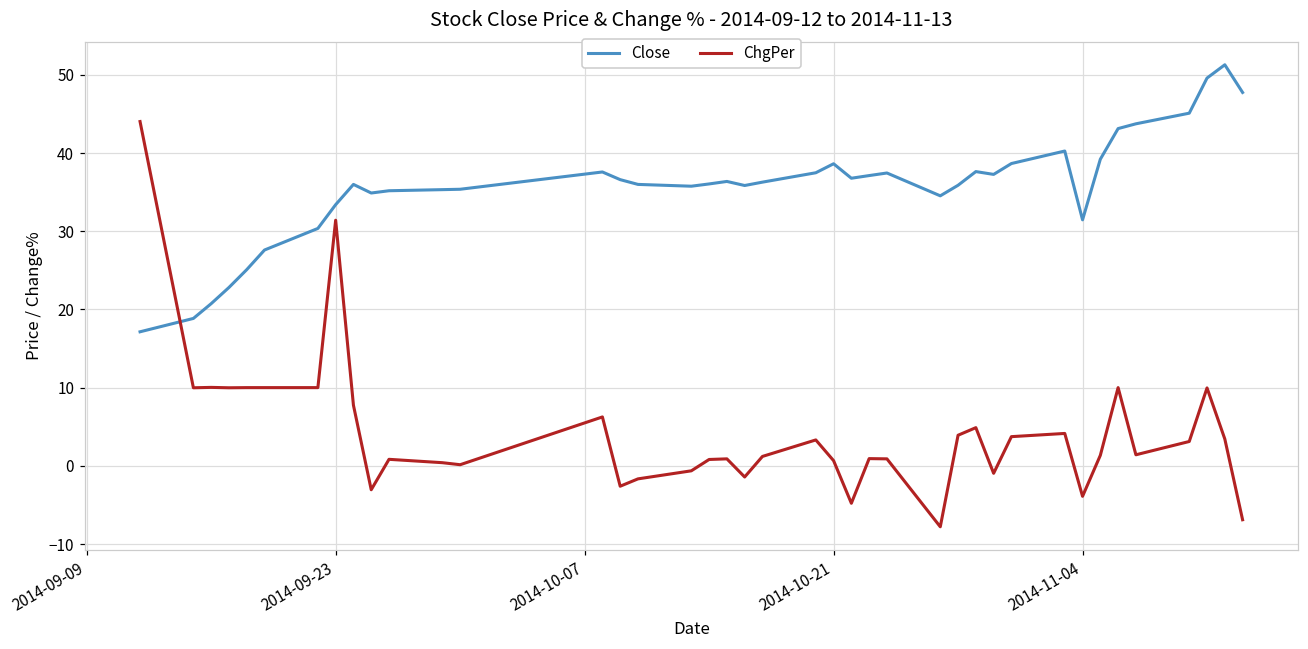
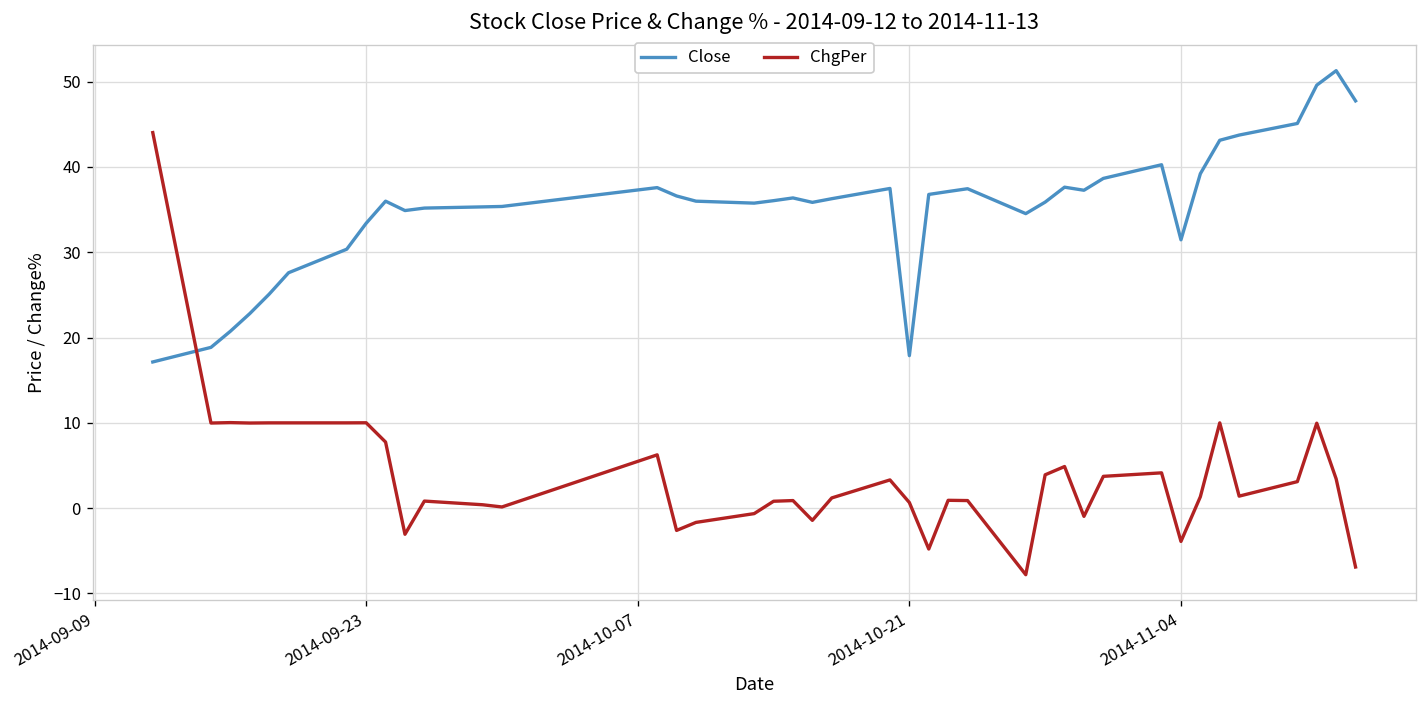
  {
    "Close": {
      "2014-09-23": 33,
-     "2014-10-21": 39,
+     "2014-10-21": 18,
      "2014-11-04": 31
    },
    "ChgPer": {
-     "2014-09-23": 31,
+     "2014-09-23": 10,
      "2014-10-21": 1,
      "2014-11-04": -4
    }
  }
